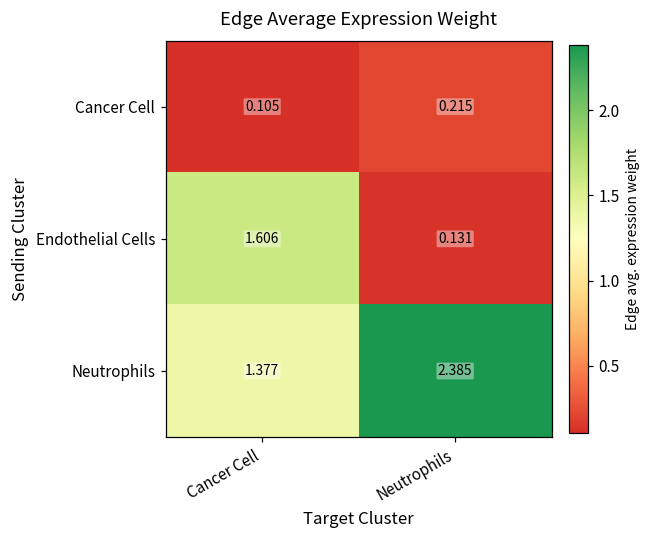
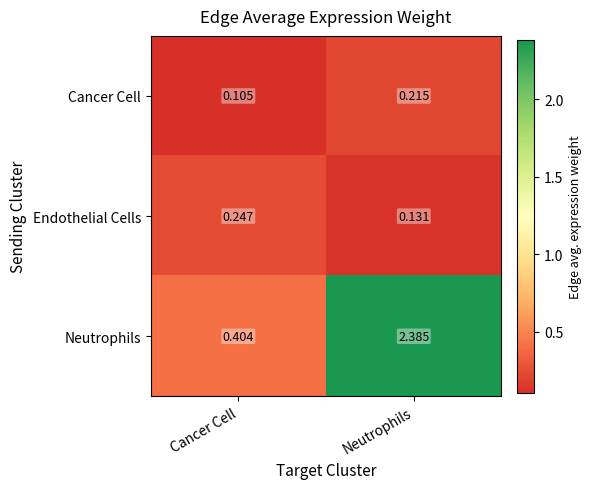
  {
    "Endothelial Cells": {
-     "Cancer Cell": 1.606
+     "Cancer Cell": 0.247
    },
    "Neutrophils": {
-     "Cancer Cell": 1.377
+     "Cancer Cell": 0.404
    }
  }
